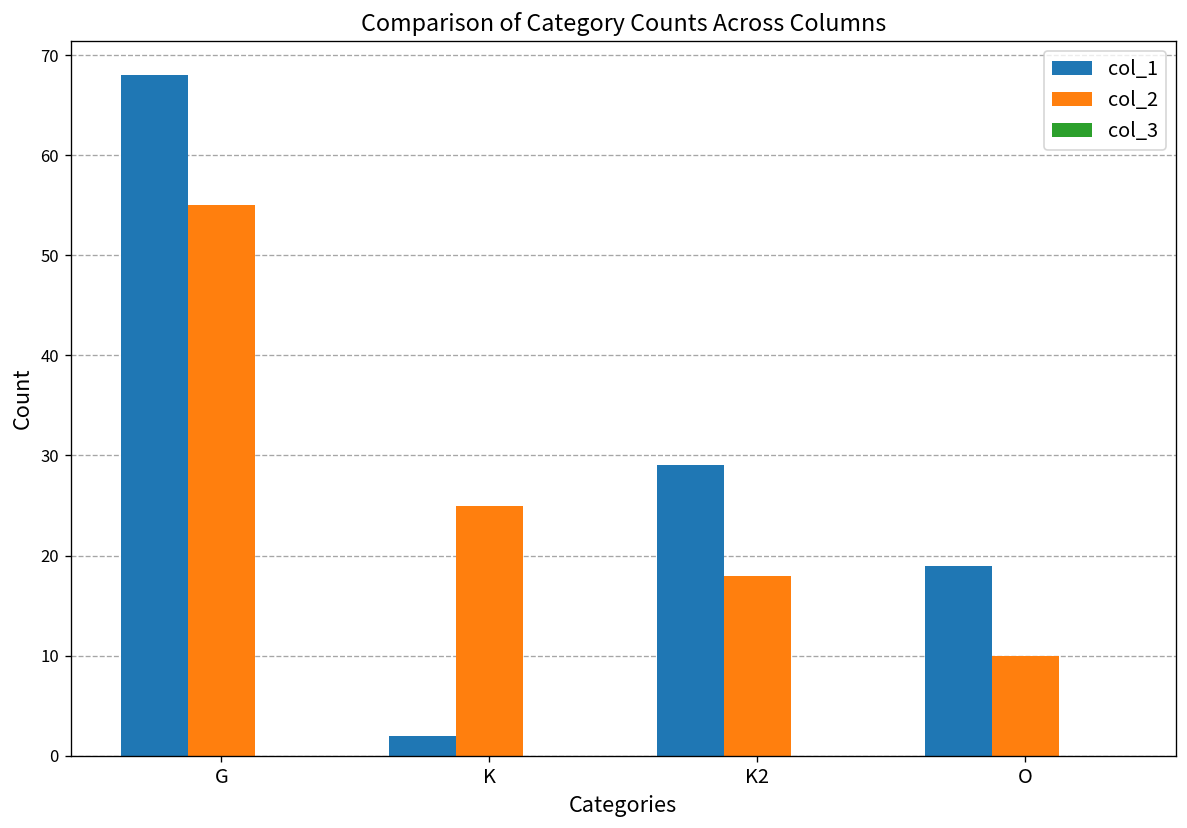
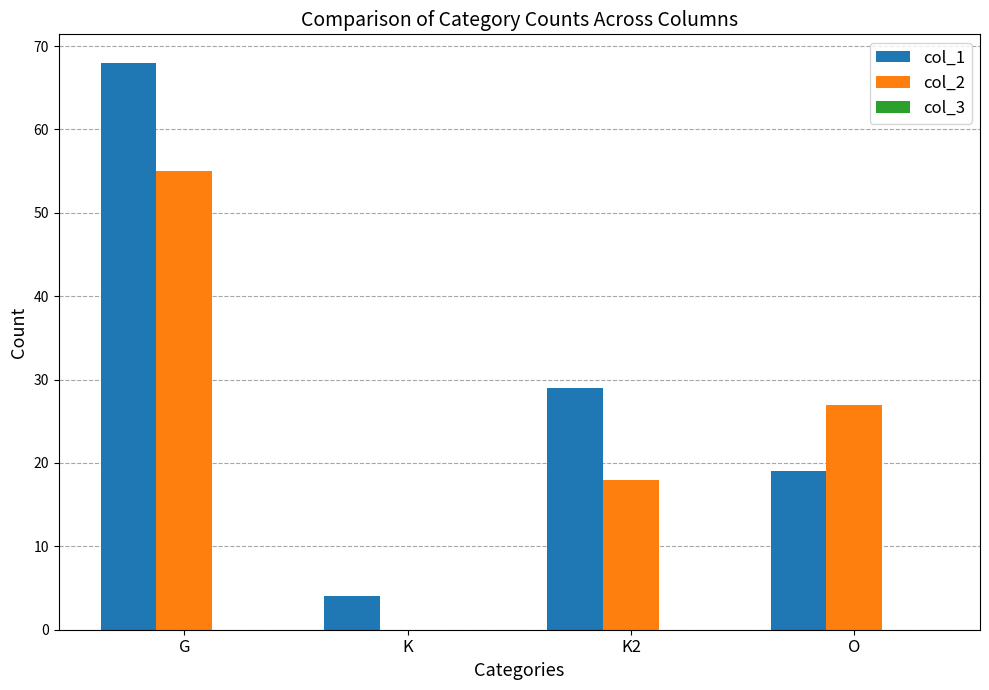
  {
    "col_1": {
      "G": 68,
-     "K": 2,
+     "K": 4,
      "K2": 29,
      "O": 19
    },
    "col_2": {
      "G": 55,
-     "K": 25,
+     "K": 0,
      "K2": 18,
-     "O": 10
+     "O": 27
    },
    "col_3": {
      "G": 0,
      "K": 0,
      "K2": 0,
      "O": 0
    }
  }
